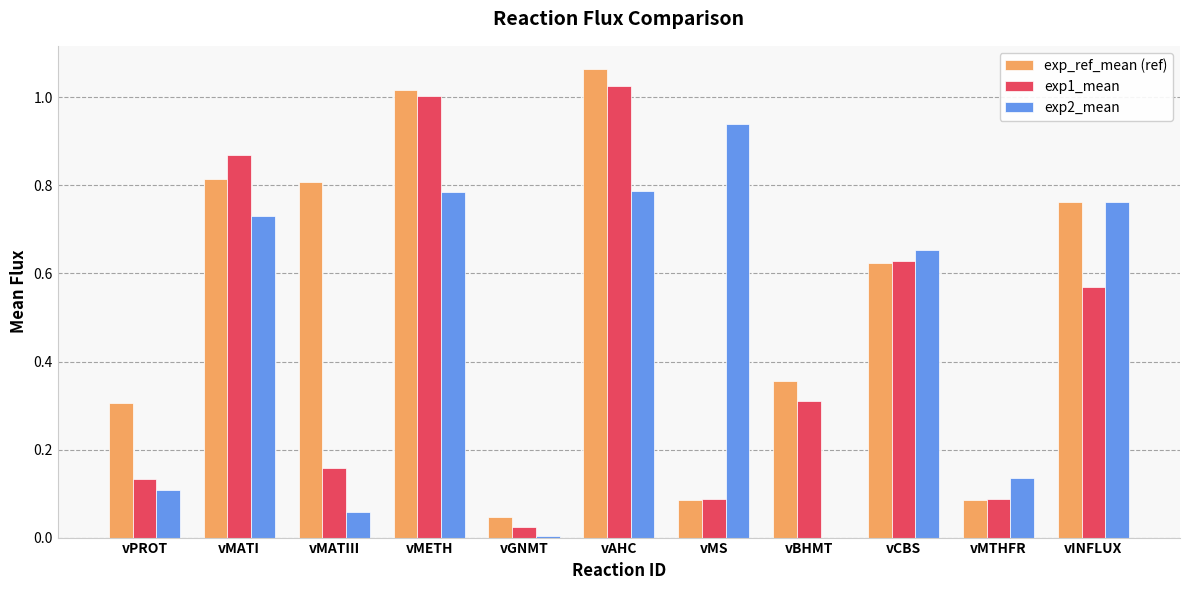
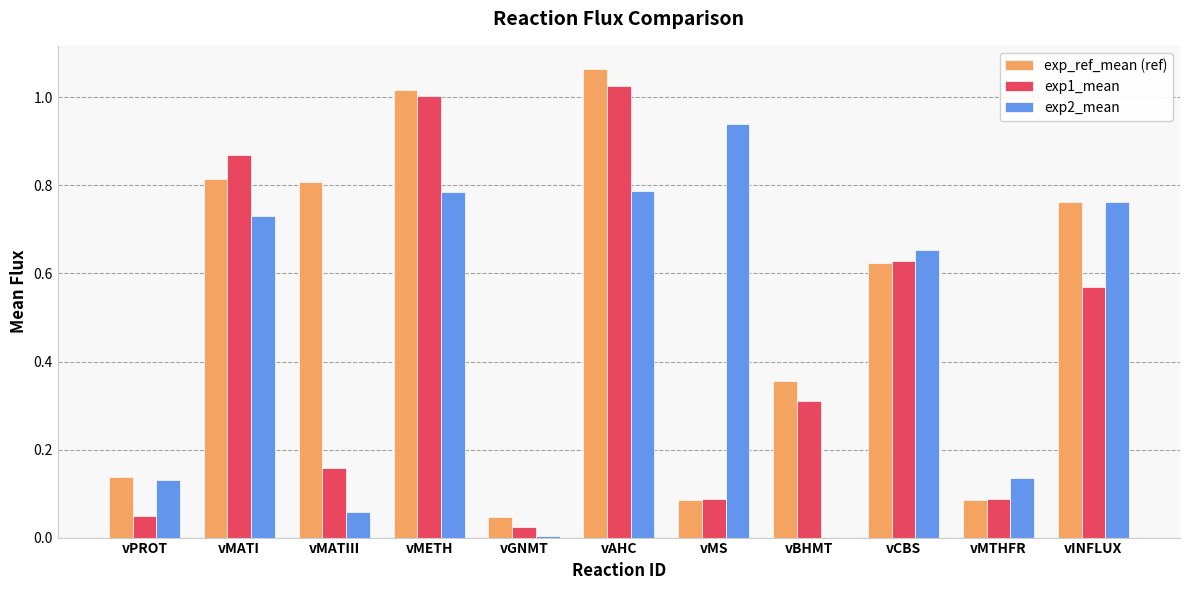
  {
    "exp_ref_mean (ref)": {
-     "vPROT": 0.31,
+     "vPROT": 0.14,
      "vMATI": 0.81,
      "vMATIII": 0.81,
      "vMETH": 1.02,
      "vGNMT": 0.05,
      "vAHC": 1.06,
      "vMS": 0.09,
      "vBHMT": 0.36,
      "vCBS": 0.62,
      "vMTHFR": 0.09,
      "vINFLUX": 0.76
    },
    "exp1_mean": {
-     "vPROT": 0.13,
+     "vPROT": 0.05,
      "vMATI": 0.87,
      "vMATIII": 0.16,
      "vMETH": 1.00,
      "vGNMT": 0.02,
      "vAHC": 1.03,
      "vMS": 0.09,
      "vBHMT": 0.31,
      "vCBS": 0.63,
      "vMTHFR": 0.09,
      "vINFLUX": 0.57
    },
    "exp2_mean": {
-     "vPROT": 0.11,
+     "vPROT": 0.13,
      "vMATI": 0.73,
      "vMATIII": 0.06,
      "vMETH": 0.79,
      "vAHC": 0.79,
      "vMS": 0.94,
      "vBHMT": 0.00,
      "vCBS": 0.65,
      "vMTHFR": 0.13,
      "vINFLUX": 0.76
    }
  }
